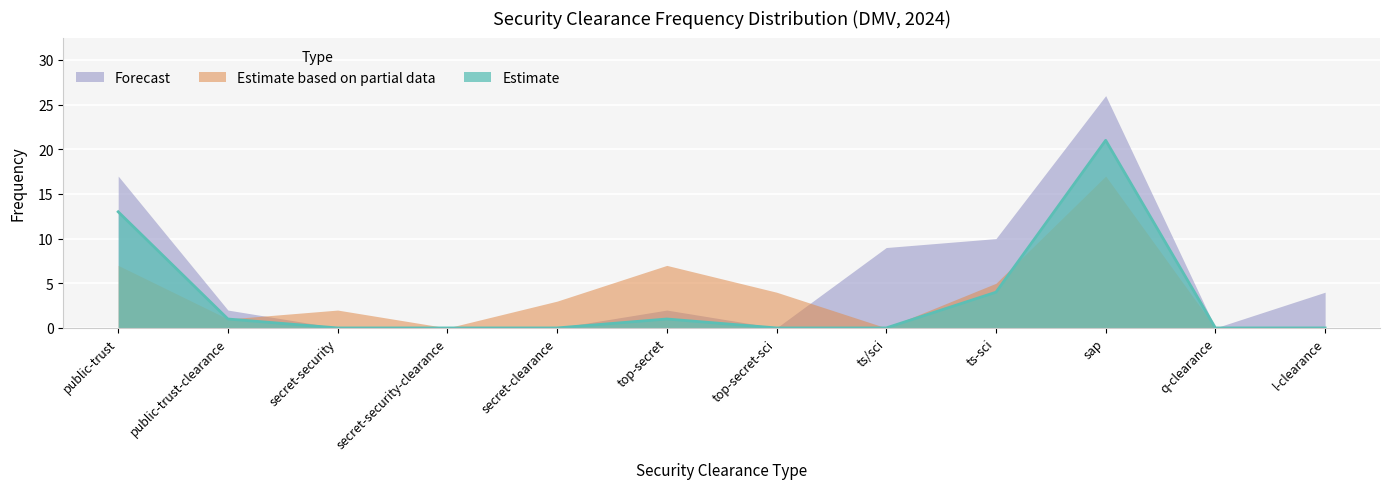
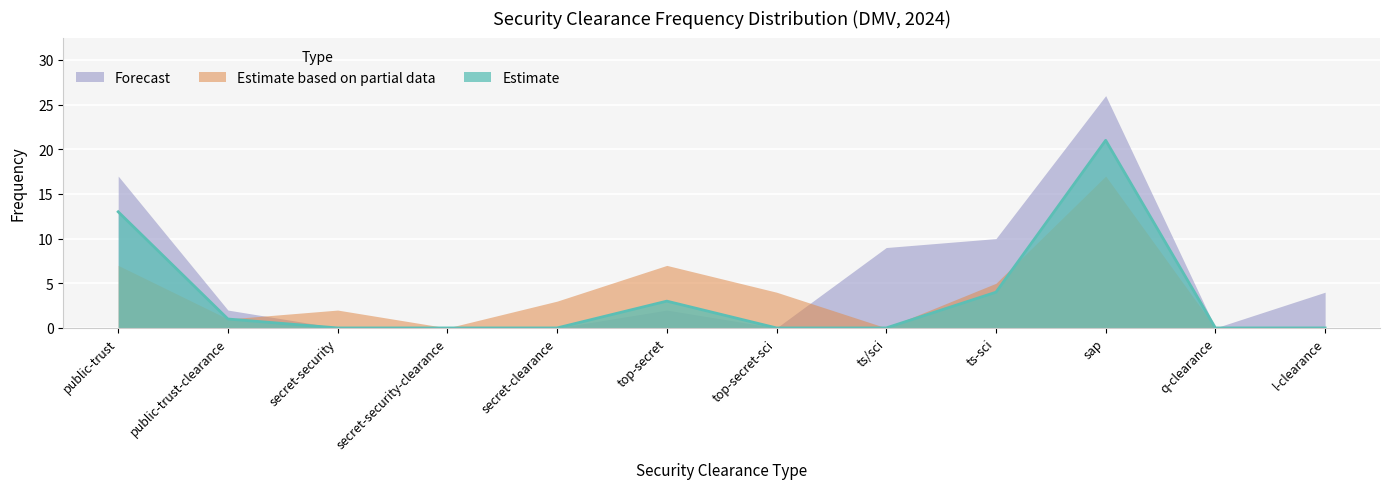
  {
    "Forecast": {
      "public-trust": 17,
      "public-trust-clearance": 2,
      "top-secret": 2,
      "ts/sci": 9,
      "ts-sci": 10,
      "sap": 26,
      "l-clearance": 4
    },
    "Estimate based on partial data": {
      "public-trust": 7,
      "secret-security": 2,
      "secret-clearance": 3,
      "top-secret": 7,
      "top-secret-sci": 4,
      "ts-sci": 5,
      "sap": 17
    },
    "Estimate": {
      "public-trust": 13,
-     "top-secret": 1,
+     "top-secret": 3,
      "ts-sci": 4,
      "sap": 21
    }
  }
